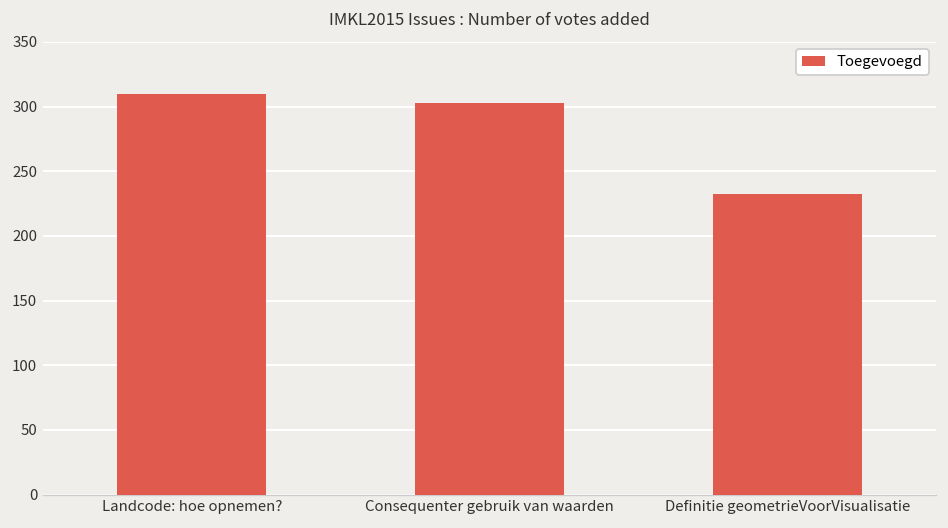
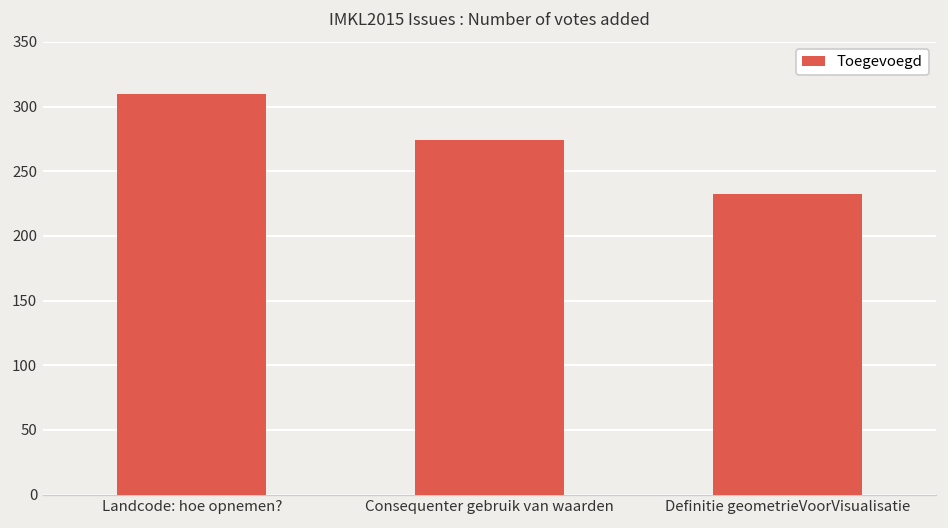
  {
    "Landcode: hoe opnemen?": 310,
-   "Consequenter gebruik van waarden": 303,
+   "Consequenter gebruik van waarden": 274,
    "Definitie geometrieVoorVisualisatie": 232
  }
